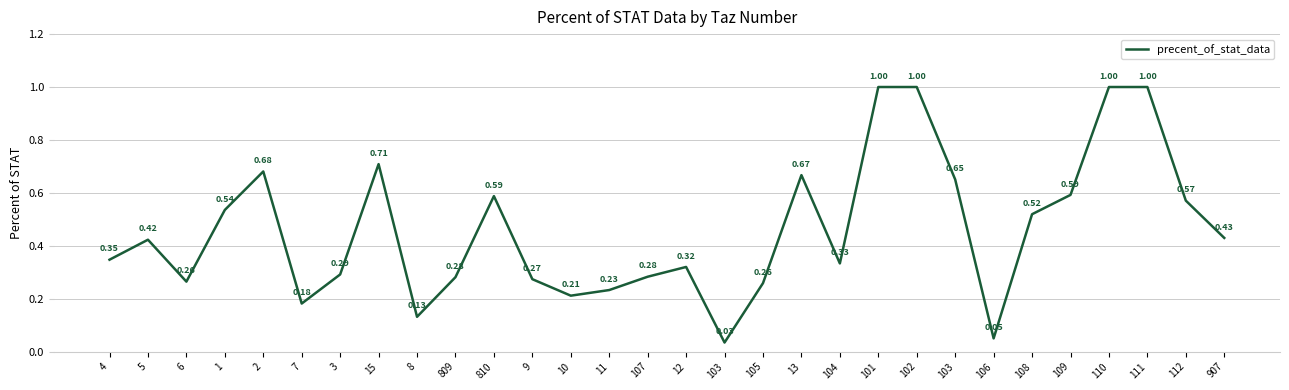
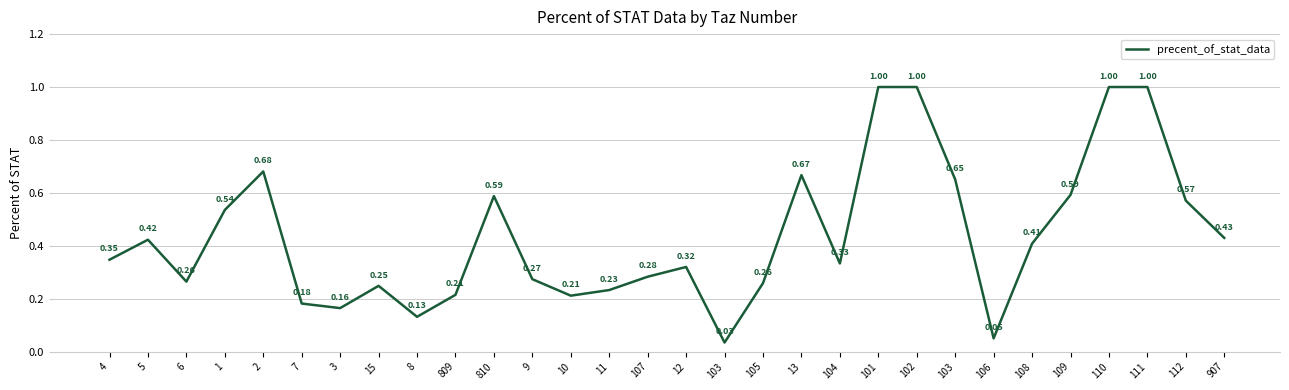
  {
    "4": 0.35,
    "5": 0.42,
    "6": 0.26,
    "1": 0.54,
    "2": 0.68,
    "7": 0.18,
-   "3": 0.29,
-   "15": 0.71,
+   "3": 0.16,
+   "15": 0.25,
    "8": 0.13,
-   "809": 0.28,
+   "809": 0.21,
    "810": 0.59,
    "9": 0.27,
    "10": 0.21,
    "11": 0.23,
    "107": 0.28,
    "12": 0.32,
    "105": 0.26,
    "13": 0.67,
    "104": 0.33,
    "101": 1.00,
    "102": 1.00,
    "106": 0.05,
-   "108": 0.52,
+   "108": 0.41,
    "109": 0.59,
    "110": 1.00,
    "111": 1.00,
    "112": 0.57,
    "907": 0.43
  }
